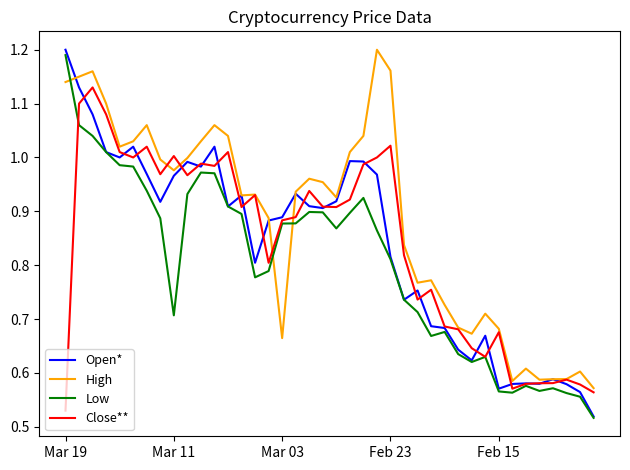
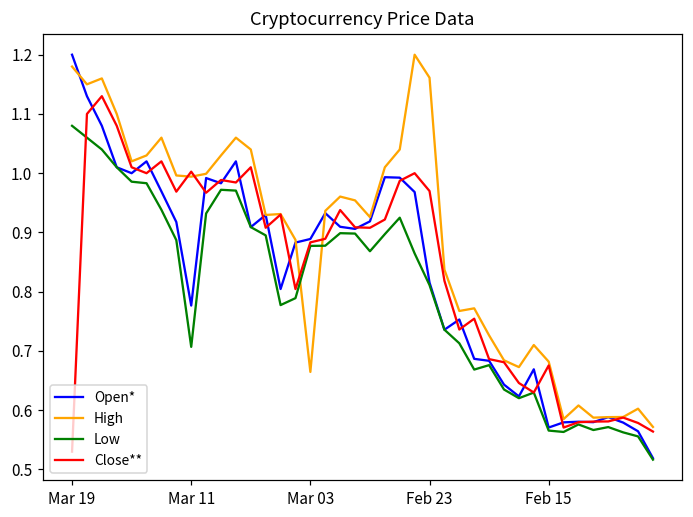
  {
    "Open*": {
      "Mar 19": 1.20,
-     "Mar 11": 0.97,
+     "Mar 11": 0.78,
      "Mar 03": 0.89,
      "Feb 15": 0.57
    },
    "High": {
-     "Mar 19": 1.14,
-     "Mar 11": 0.98,
+     "Mar 19": 1.18,
+     "Mar 11": 0.99,
      "Mar 03": 0.66,
      "Feb 23": 1.16,
      "Feb 15": 0.68
    },
    "Low": {
-     "Mar 19": 1.19,
+     "Mar 19": 1.08,
      "Mar 11": 0.71,
      "Mar 03": 0.88,
      "Feb 15": 0.57
    },
    "Close**": {
      "Mar 11": 1.00,
      "Mar 03": 0.88,
-     "Feb 23": 1.02,
+     "Feb 23": 0.97,
      "Feb 15": 0.68
    }
  }
